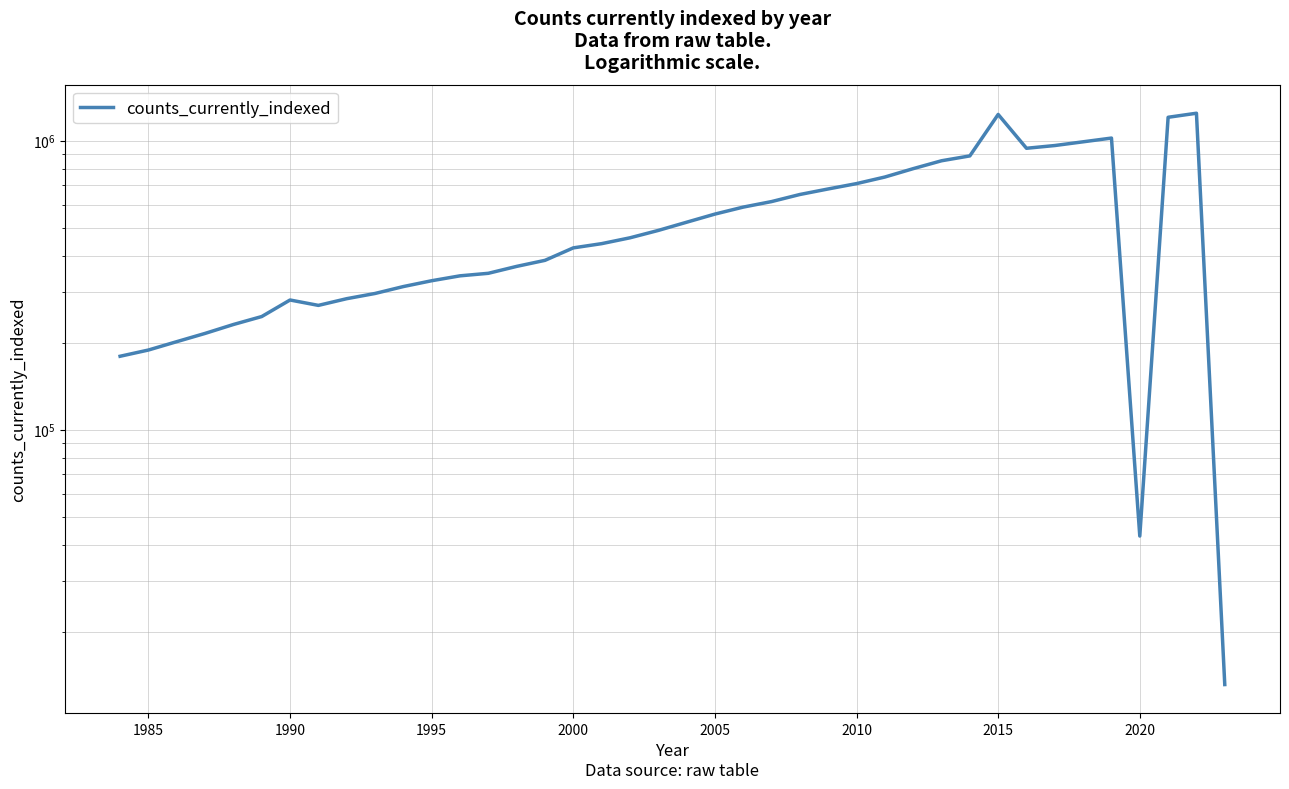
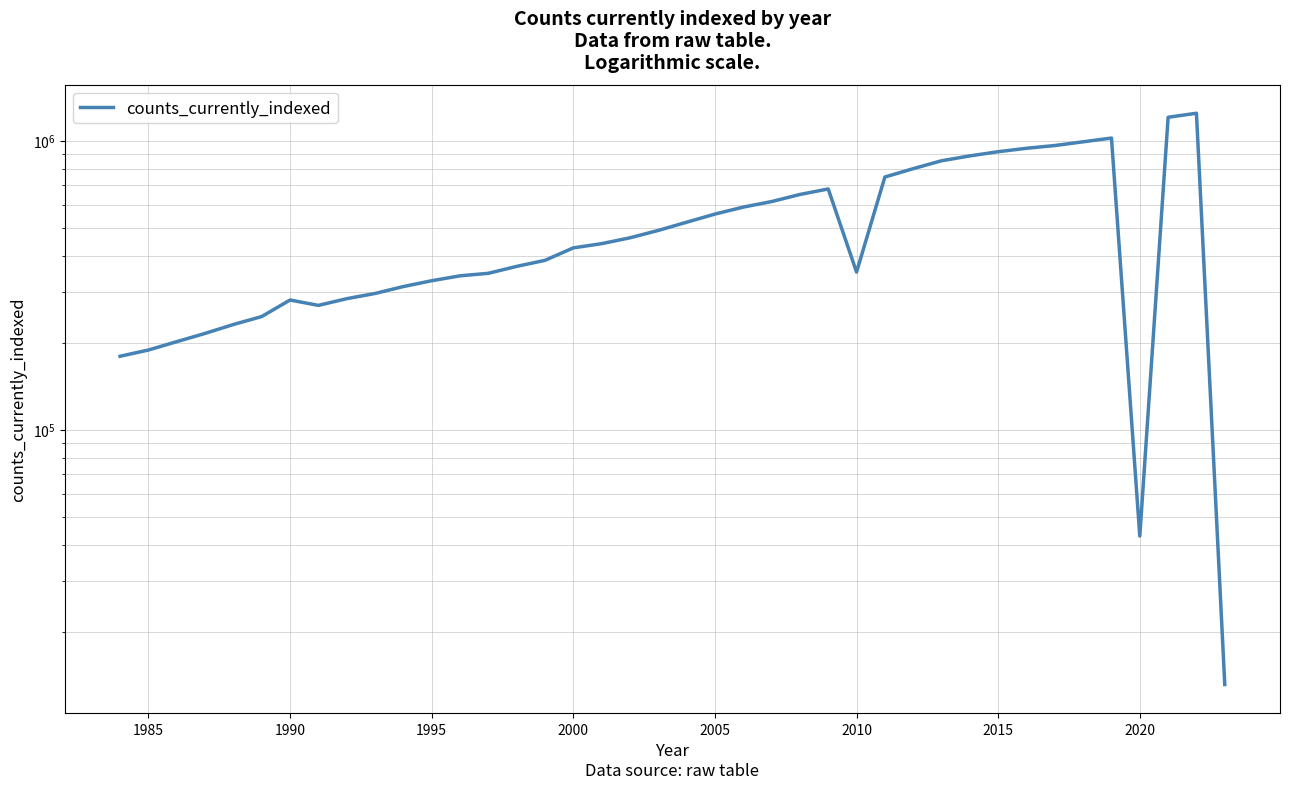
  {
    "1985": 190000,
    "1990": 280000,
    "1995": 330000,
    "2000": 430000,
    "2005": 560000,
-   "2010": 710000,
-   "2015": 1230000,
+   "2010": 350000,
+   "2015": 920000,
    "2020": 43000
  }
